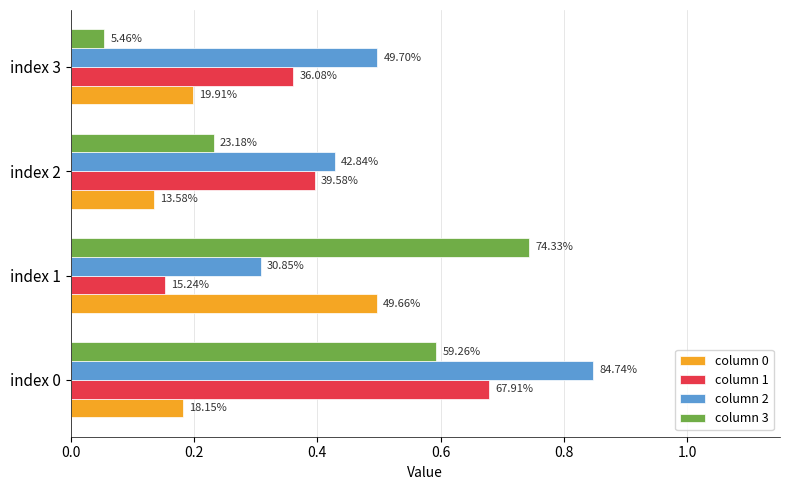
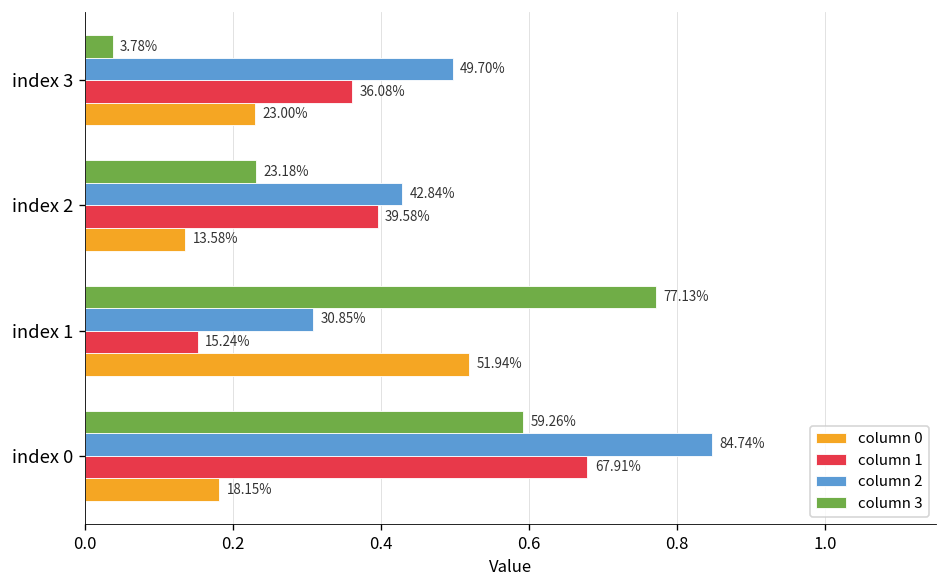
  {
    "column 0": {
-     "index 3": "19.91%",
+     "index 3": "23.00%",
      "index 2": "13.58%",
-     "index 1": "49.66%",
+     "index 1": "51.94%",
      "index 0": "18.15%"
    },
    "column 1": {
      "index 3": "36.08%",
      "index 2": "39.58%",
      "index 1": "15.24%",
      "index 0": "67.91%"
    },
    "column 2": {
      "index 3": "49.70%",
      "index 2": "42.84%",
      "index 1": "30.85%",
      "index 0": "84.74%"
    },
    "column 3": {
-     "index 3": "5.46%",
+     "index 3": "3.78%",
      "index 2": "23.18%",
-     "index 1": "74.33%",
+     "index 1": "77.13%",
      "index 0": "59.26%"
    }
  }
